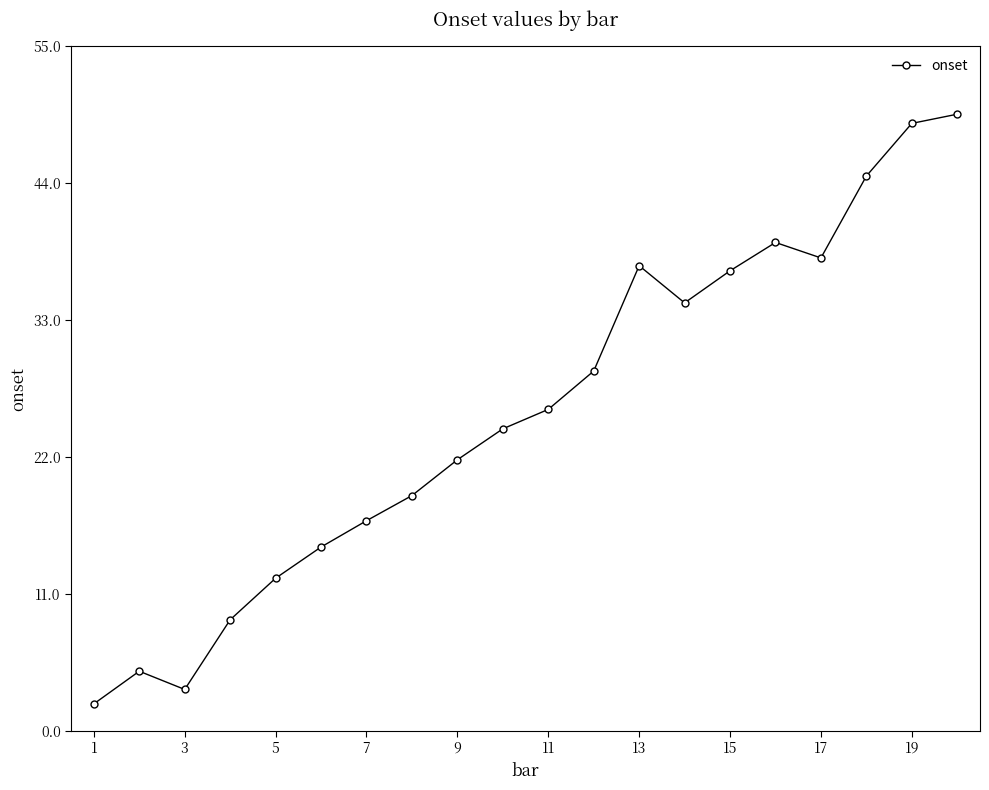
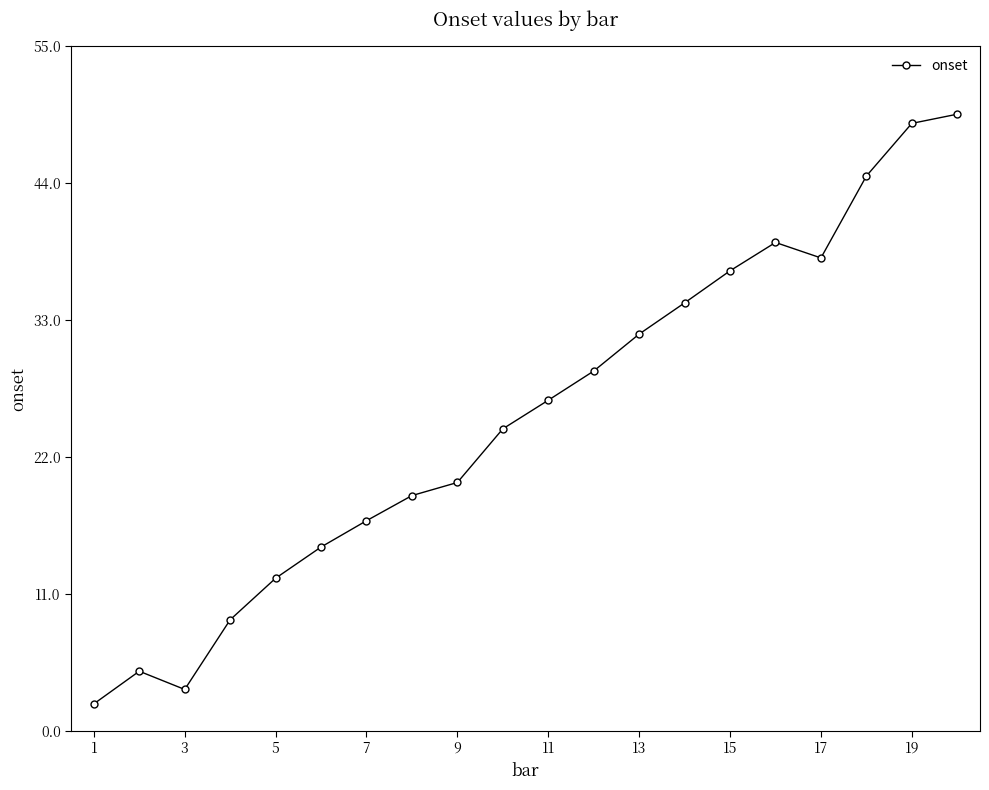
  {
    "1": 2.2,
    "3": 3.3,
    "5": 12.3,
    "7": 16.9,
-   "9": 21.8,
-   "11": 25.8,
-   "13": 37.4,
+   "9": 19.9,
+   "11": 26.6,
+   "13": 31.9,
    "15": 37.0,
    "17": 38.0,
    "19": 48.8
  }
